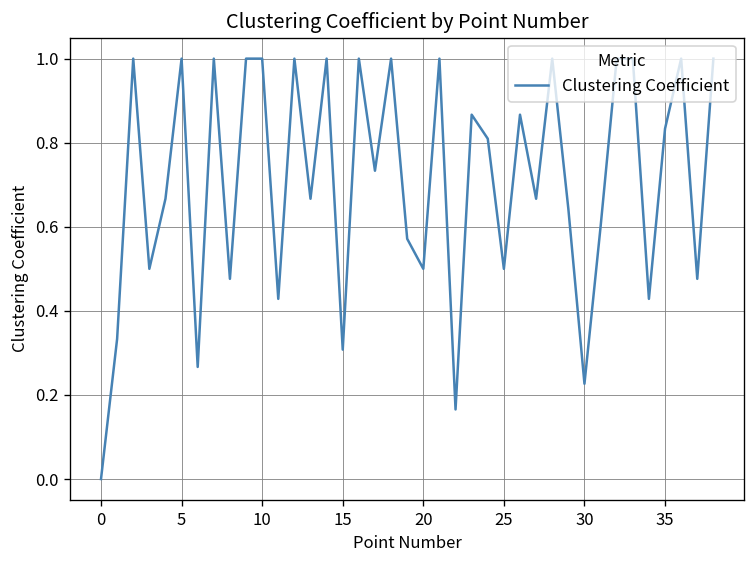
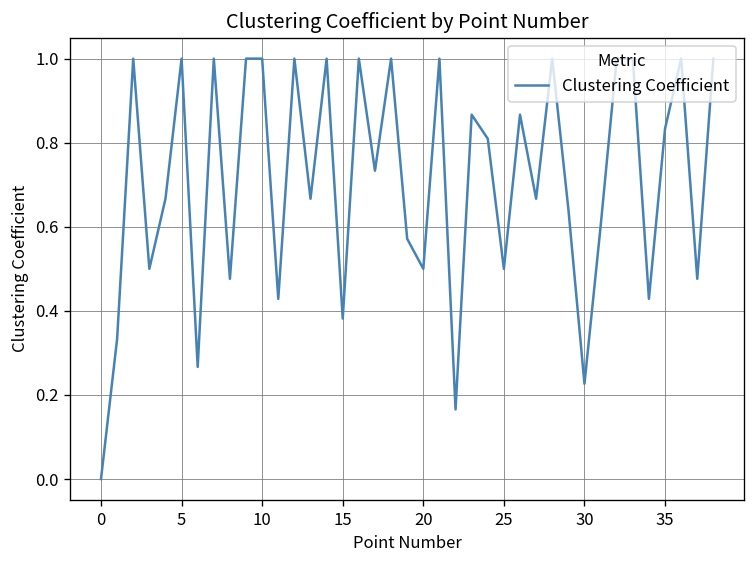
  {
    "0": 0.00,
    "5": 1.00,
    "10": 1.00,
-   "15": 0.31,
+   "15": 0.38,
    "20": 0.50,
    "25": 0.50,
    "30": 0.23,
    "35": 0.83
  }
